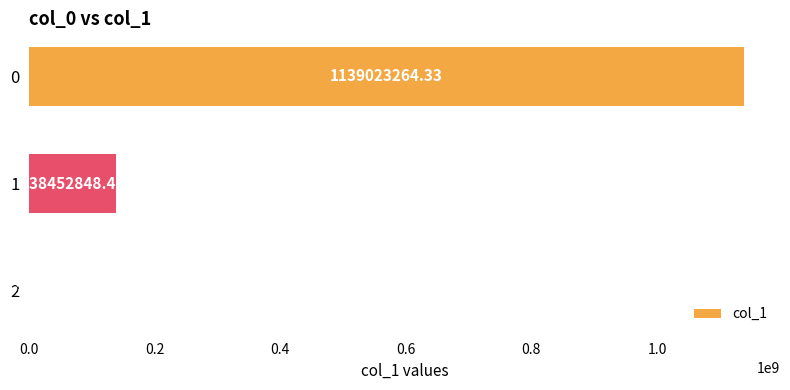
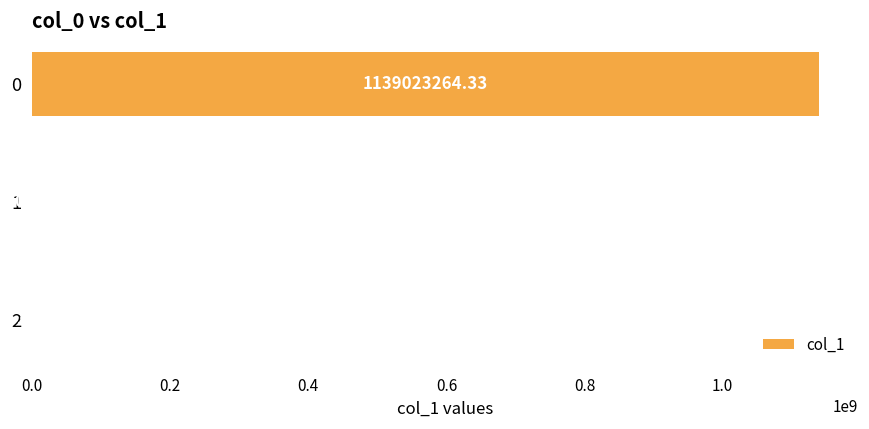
  {
-   "1": 140000000
+   "1": 0
  }
